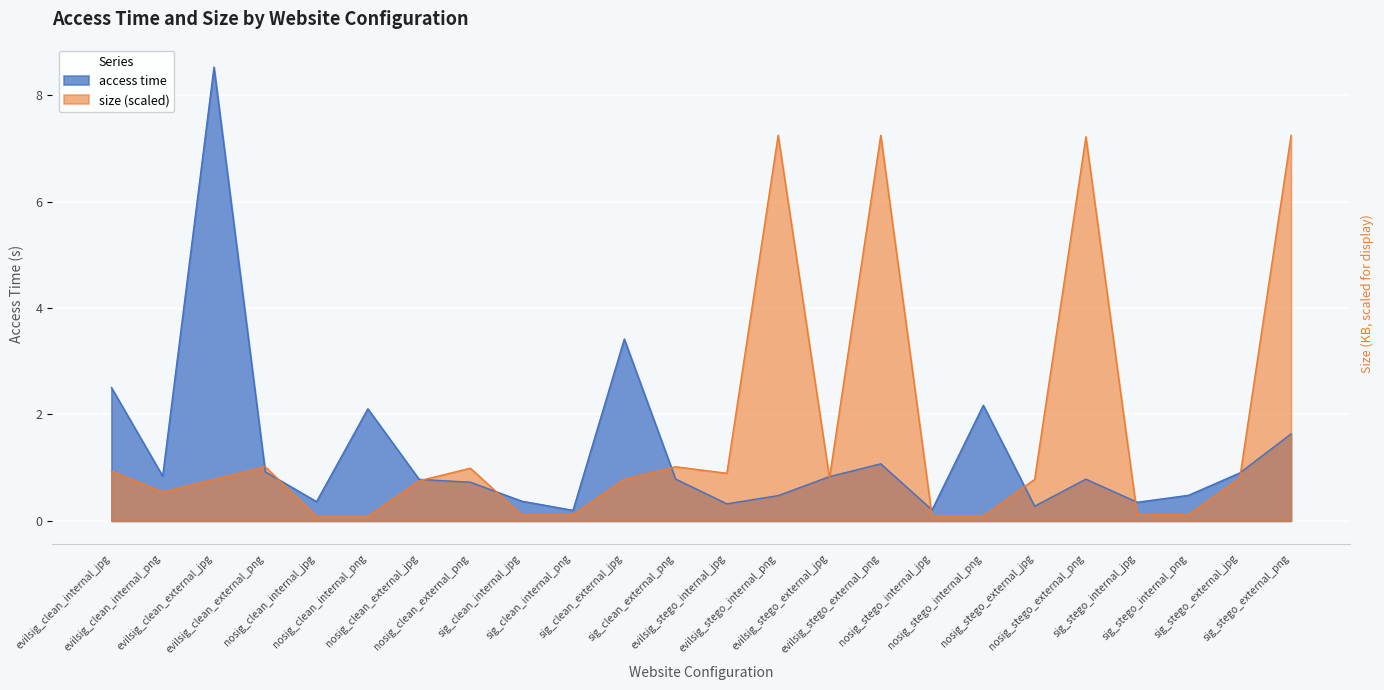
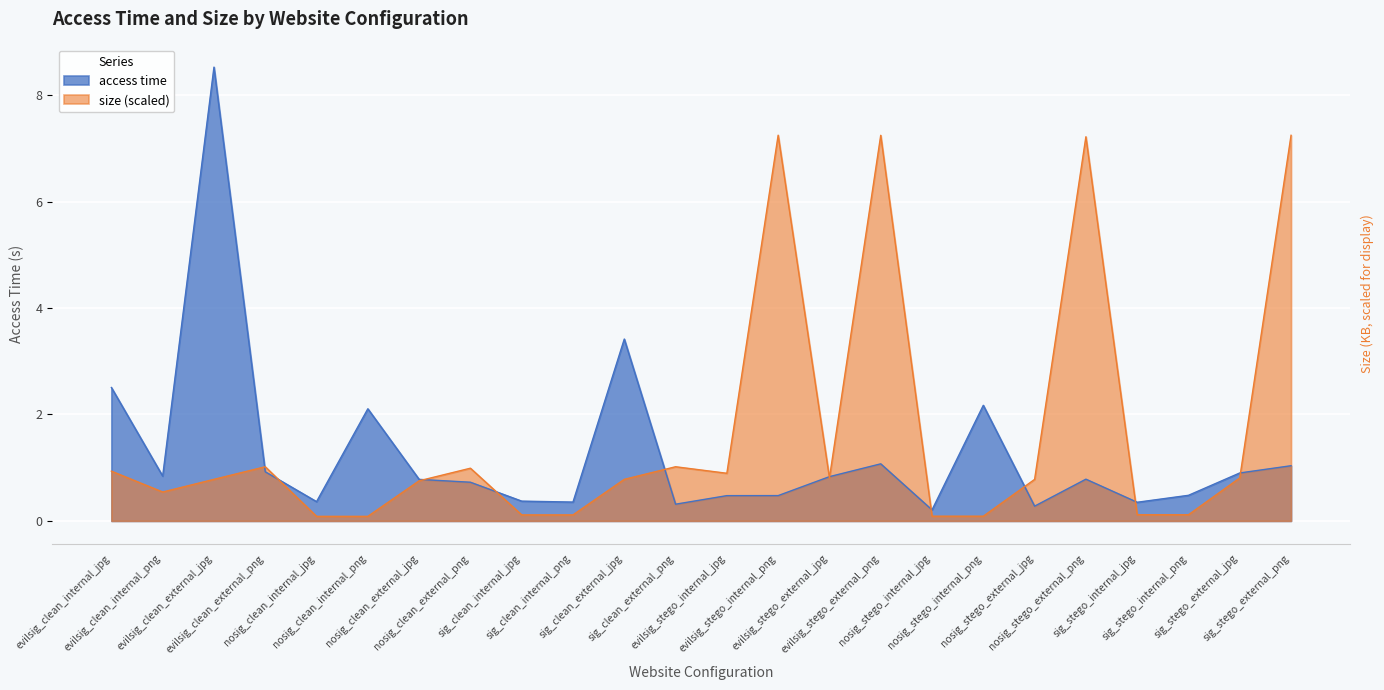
  {
    "access time": {
      "evilsig_clean_internal_jpg": 2.5,
      "evilsig_clean_internal_png": 0.8,
      "evilsig_clean_external_jpg": 8.5,
      "evilsig_clean_external_png": 0.9,
      "nosig_clean_internal_jpg": 0.4,
      "nosig_clean_internal_png": 2.1,
      "nosig_clean_external_png": 0.7,
      "sig_clean_internal_jpg": 0.4,
-     "sig_clean_internal_png": 0.2,
+     "sig_clean_internal_png": 0.4,
      "sig_clean_external_jpg": 3.4,
-     "sig_clean_external_png": 0.8,
-     "evilsig_stego_internal_jpg": 0.3,
+     "sig_clean_external_png": 0.3,
+     "evilsig_stego_internal_jpg": 0.5,
      "evilsig_stego_internal_png": 0.5,
      "evilsig_stego_external_png": 1.1,
      "nosig_stego_internal_jpg": 0.2,
      "nosig_stego_internal_png": 2.2,
      "nosig_stego_external_jpg": 0.3,
      "nosig_stego_external_png": 0.8,
      "sig_stego_internal_jpg": 0.4,
      "sig_stego_internal_png": 0.5,
      "sig_stego_external_jpg": 0.9,
-     "sig_stego_external_png": 1.6
+     "sig_stego_external_png": 1.0
    },
    "size (scaled)": {
      "evilsig_clean_internal_jpg": 0.9,
      "evilsig_clean_internal_png": 0.5,
      "evilsig_clean_external_jpg": 0.8,
      "evilsig_clean_external_png": 1.0,
      "nosig_clean_internal_jpg": 0.1,
      "nosig_clean_internal_png": 0.1,
      "nosig_clean_external_png": 1.0,
      "sig_clean_internal_jpg": 0.1,
      "sig_clean_internal_png": 0.1,
      "sig_clean_external_jpg": 0.8,
      "sig_clean_external_png": 1.0,
      "evilsig_stego_internal_jpg": 0.9,
      "evilsig_stego_internal_png": 7.2,
      "evilsig_stego_external_png": 7.2,
      "nosig_stego_internal_jpg": 0.1,
      "nosig_stego_internal_png": 0.1,
      "nosig_stego_external_jpg": 0.8,
      "nosig_stego_external_png": 7.2,
      "sig_stego_internal_jpg": 0.1,
      "sig_stego_internal_png": 0.1,
      "sig_stego_external_jpg": 0.8,
      "sig_stego_external_png": 7.2
    }
  }
